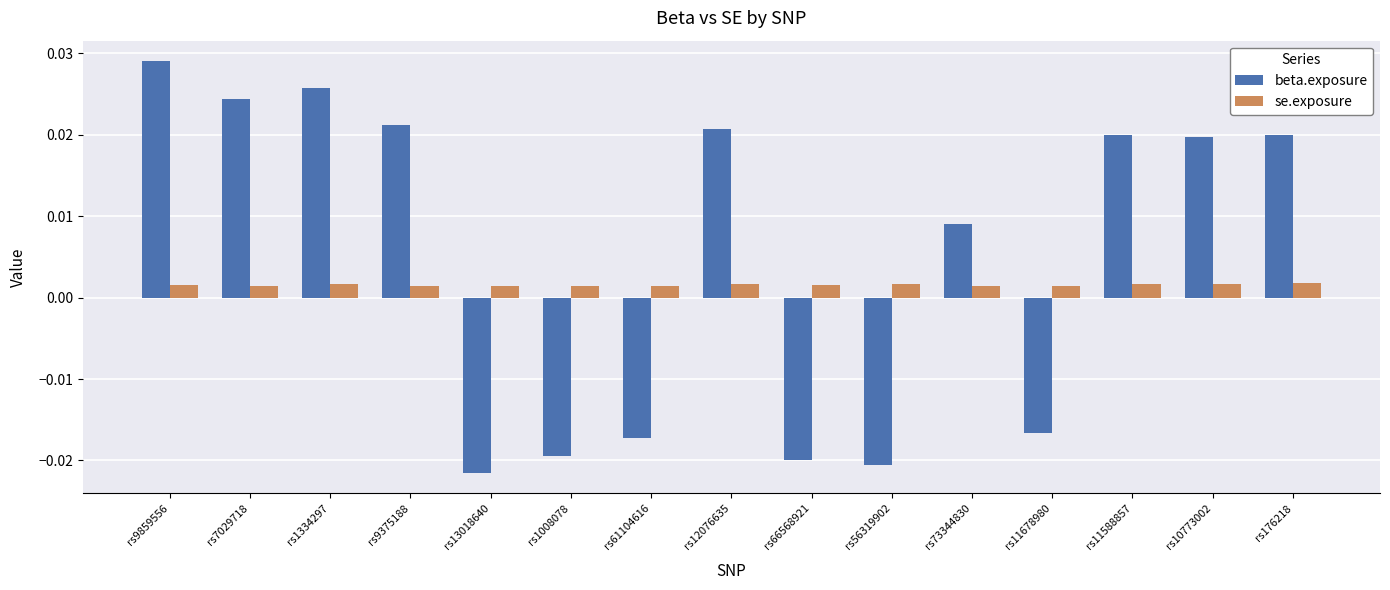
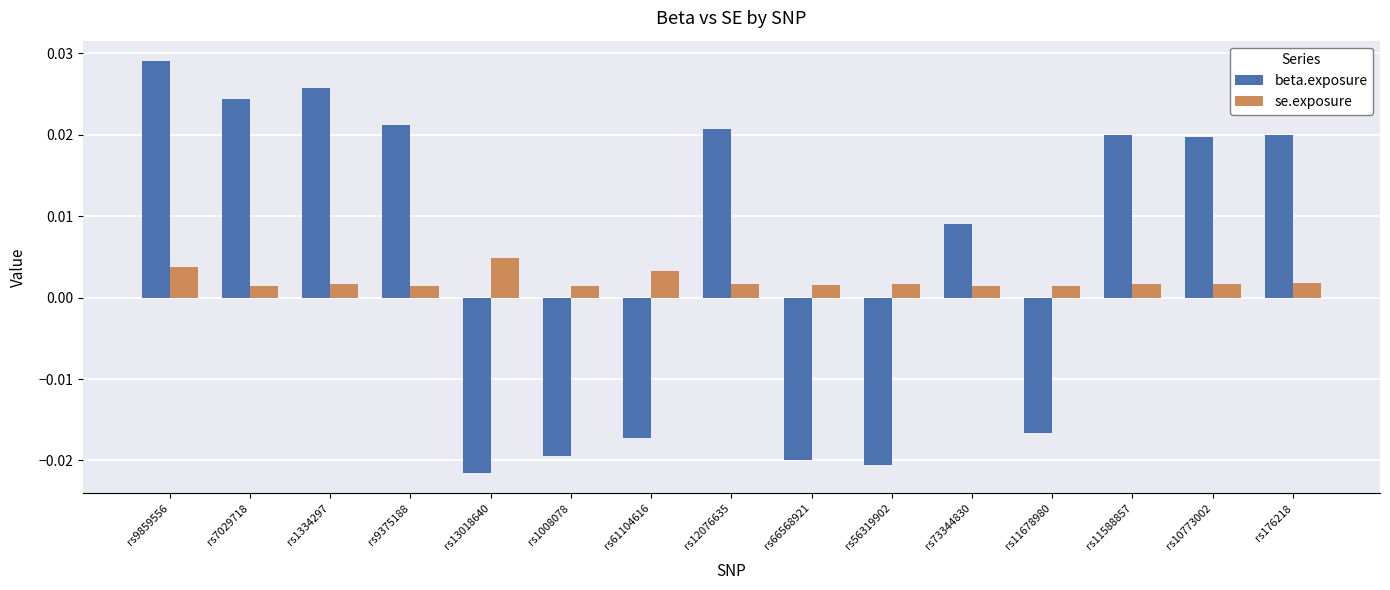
  {
    "beta.exposure": {
      "rs9859556": 0.029,
      "rs7029718": 0.024,
      "rs1334297": 0.026,
      "rs9375188": 0.021,
      "rs13018640": -0.022,
      "rs1008078": -0.019,
      "rs61104616": -0.017,
      "rs12076635": 0.021,
      "rs66568921": -0.020,
      "rs56319902": -0.021,
      "rs73344830": 0.009,
      "rs11678980": -0.017,
      "rs11588857": 0.020,
      "rs10773002": 0.020,
      "rs176218": 0.020
    },
    "se.exposure": {
-     "rs9859556": 0.002,
+     "rs9859556": 0.004,
      "rs7029718": 0.001,
      "rs1334297": 0.002,
      "rs9375188": 0.001,
-     "rs13018640": 0.001,
+     "rs13018640": 0.005,
      "rs1008078": 0.001,
-     "rs61104616": 0.001,
+     "rs61104616": 0.003,
      "rs12076635": 0.002,
      "rs66568921": 0.002,
      "rs56319902": 0.002,
      "rs73344830": 0.001,
      "rs11678980": 0.001,
      "rs11588857": 0.002,
      "rs10773002": 0.002,
      "rs176218": 0.002
    }
  }
